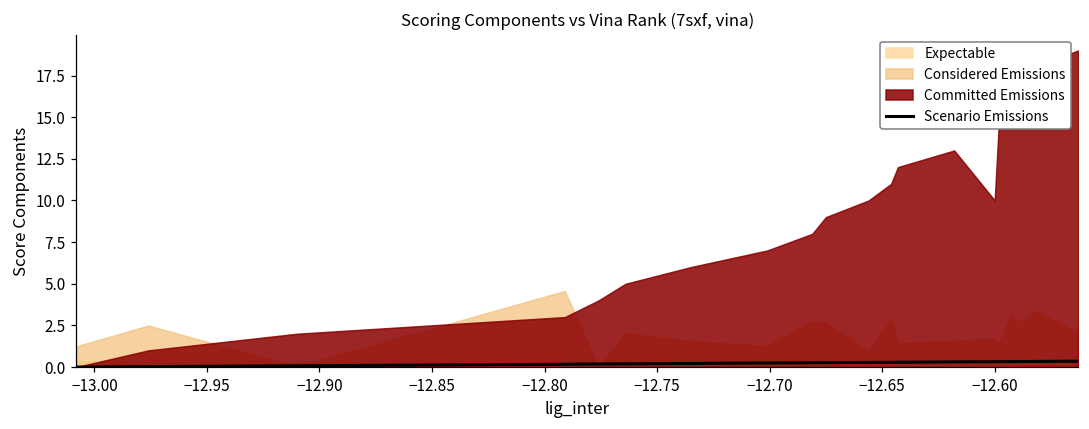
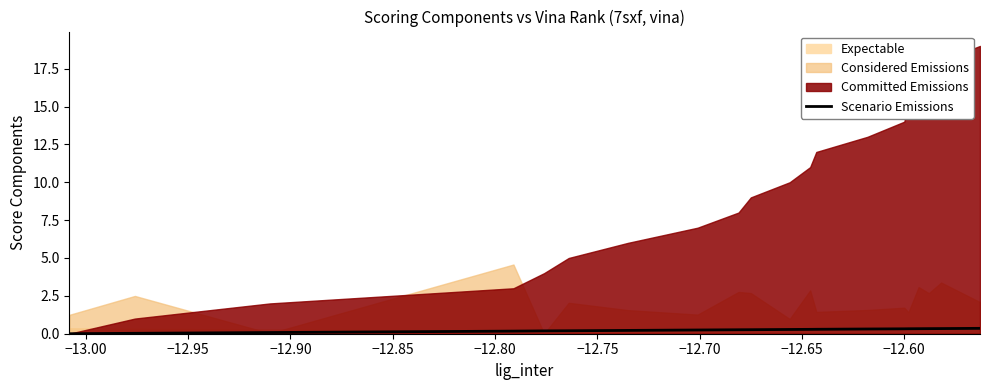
  {
    "Scenario Emissions": {
      "−12.60": 0.3
    },
    "Committed Emissions": {
-     "−12.60": 10
+     "−12.60": 14
    }
  }
